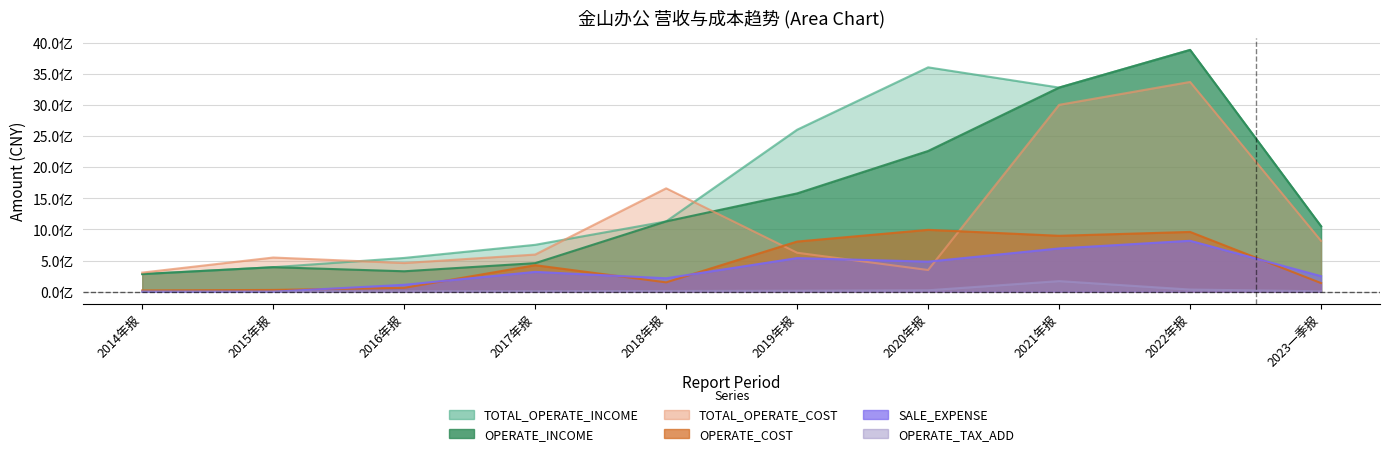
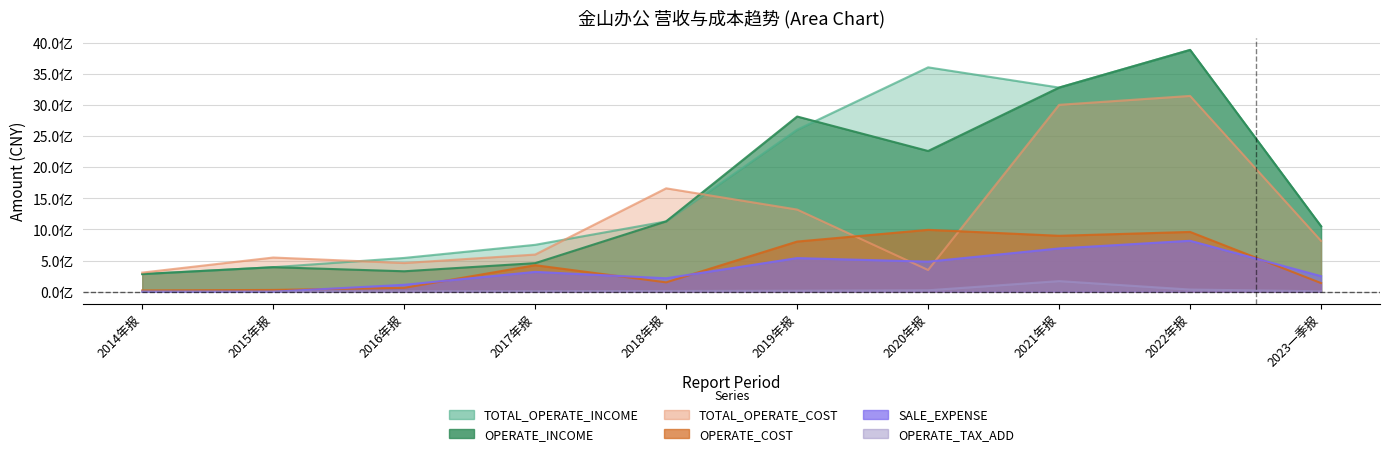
  {
    "OPERATE_INCOME": {
      "2016年报": "3亿",
-     "2019年报": "16亿",
+     "2019年报": "28亿",
      "2020年报": "23亿"
    },
    "TOTAL_OPERATE_COST": {
      "2015年报": "5亿",
      "2016年报": "5亿",
      "2017年报": "6亿",
      "2018年报": "17亿",
-     "2019年报": "6亿",
+     "2019年报": "13亿",
      "2020年报": "3亿",
      "2021年报": "30亿",
-     "2022年报": "34亿",
+     "2022年报": "31亿",
      "2023一季报": "8亿"
    },
    "OPERATE_COST": {
      "2016年报": "1亿",
      "2018年报": "2亿",
      "2019年报": "8亿",
      "2020年报": "10亿",
      "2021年报": "9亿",
      "2022年报": "10亿",
      "2023一季报": "1亿"
    },
    "SALE_EXPENSE": {
      "2016年报": "1亿",
      "2017年报": "3亿",
      "2018年报": "2亿",
      "2019年报": "5亿",
      "2020年报": "5亿",
      "2021年报": "7亿",
      "2022年报": "8亿",
      "2023一季报": "2亿"
    }
  }
